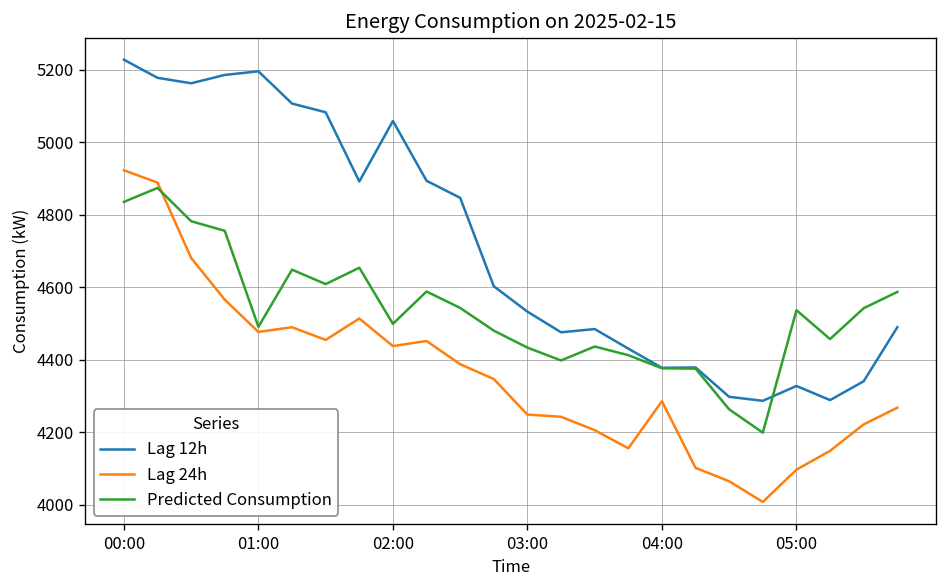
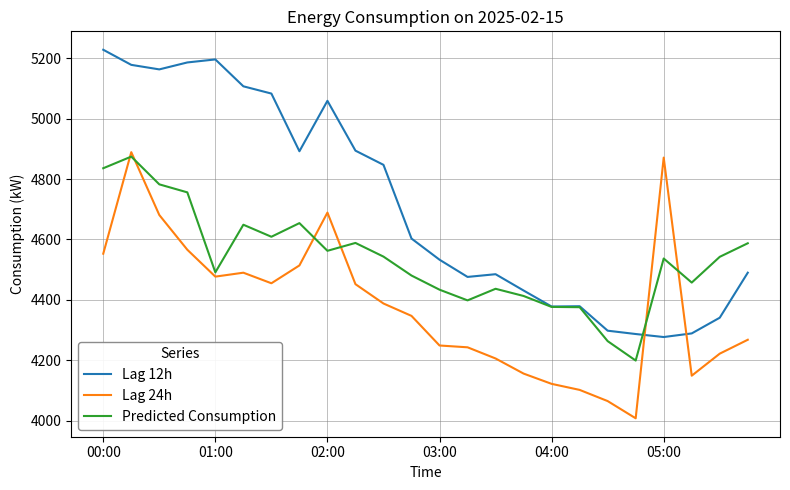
  {
    "Lag 12h": {
      "00:00": 5230,
      "01:00": 5200,
      "02:00": 5060,
      "03:00": 4530,
-     "05:00": 4330
+     "05:00": 4280
    },
    "Lag 24h": {
-     "00:00": 4920,
+     "00:00": 4550,
      "01:00": 4480,
-     "02:00": 4440,
+     "02:00": 4690,
      "03:00": 4250,
-     "04:00": 4290,
-     "05:00": 4100
+     "04:00": 4120,
+     "05:00": 4870
    },
    "Predicted Consumption": {
      "00:00": 4840,
      "01:00": 4490,
-     "02:00": 4500,
+     "02:00": 4560,
      "03:00": 4430,
      "05:00": 4540
    }
  }
